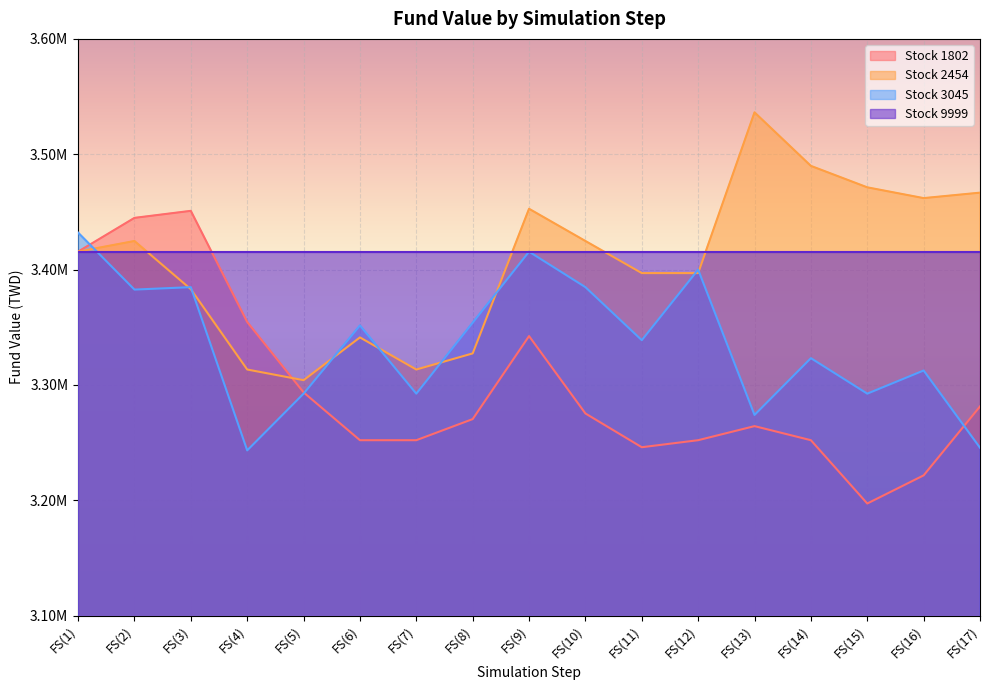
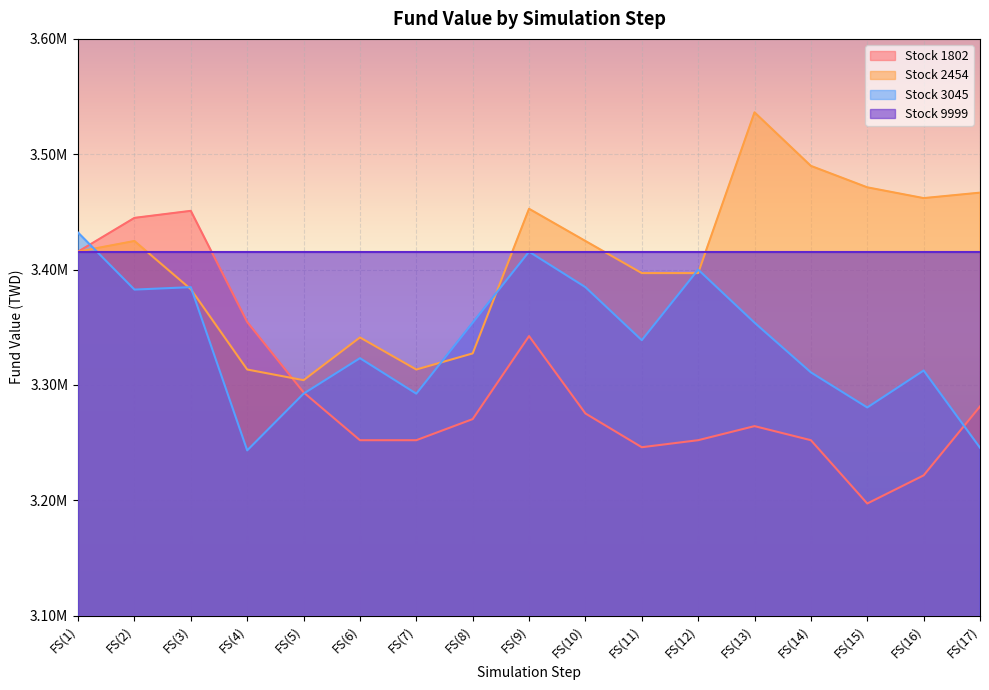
  {
    "Stock 3045": {
      "FS(1)": 3432000,
      "FS(2)": 3383000,
      "FS(4)": 3243000,
-     "FS(6)": 3352000,
+     "FS(6)": 3323000,
      "FS(7)": 3292000,
      "FS(8)": 3354000,
      "FS(10)": 3385000,
      "FS(11)": 3339000,
      "FS(12)": 3400000,
-     "FS(13)": 3274000,
-     "FS(14)": 3323000,
-     "FS(15)": 3292000,
+     "FS(13)": 3354000,
+     "FS(14)": 3311000,
+     "FS(15)": 3280000,
      "FS(16)": 3312000,
      "FS(17)": 3246000
    },
    "Stock 9999": {
      "FS(2)": 3416000,
      "FS(3)": 3416000,
      "FS(4)": 3416000,
      "FS(5)": 3416000,
      "FS(6)": 3416000,
      "FS(7)": 3416000,
      "FS(8)": 3416000,
      "FS(10)": 3416000,
      "FS(11)": 3416000,
      "FS(12)": 3416000,
      "FS(13)": 3416000,
      "FS(14)": 3416000,
      "FS(15)": 3416000,
      "FS(16)": 3416000,
      "FS(17)": 3416000
    }
  }
